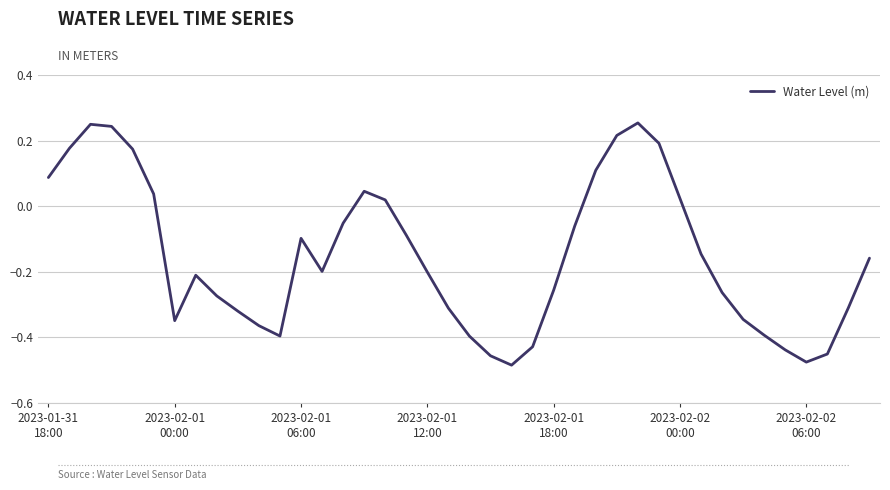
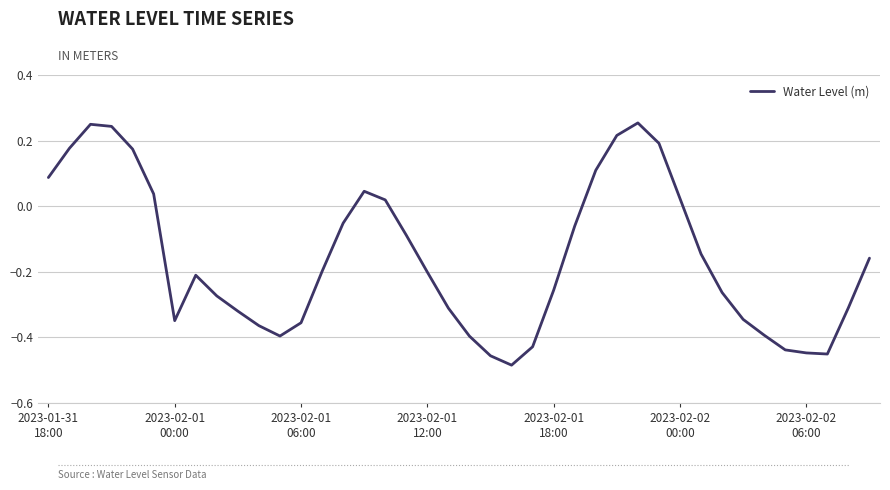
  {
    "2023-01-31 18:00": 0.09,
    "2023-02-01 00:00": -0.35,
-   "2023-02-01 06:00": -0.10,
+   "2023-02-01 06:00": -0.36,
    "2023-02-01 12:00": -0.20,
    "2023-02-01 18:00": -0.26,
    "2023-02-02 00:00": 0.02,
-   "2023-02-02 06:00": -0.48
+   "2023-02-02 06:00": -0.45
  }
